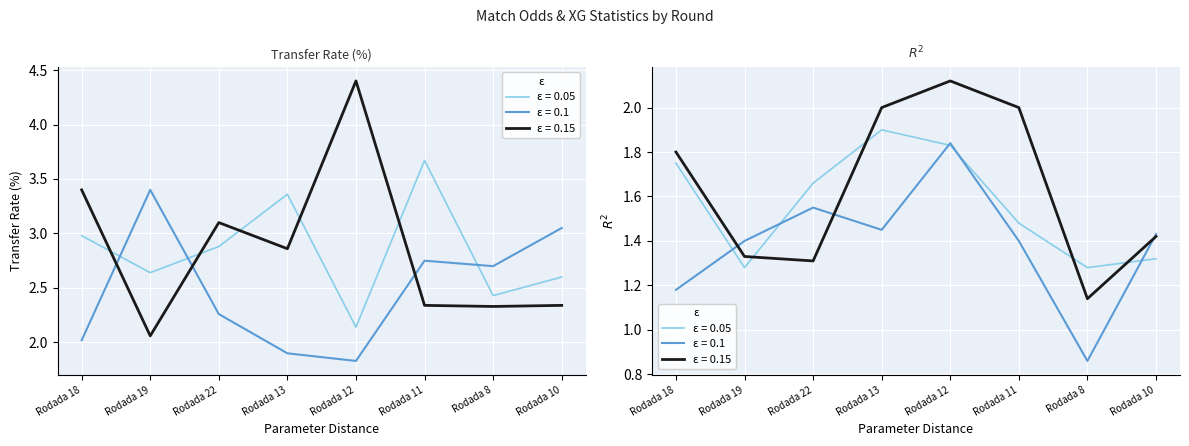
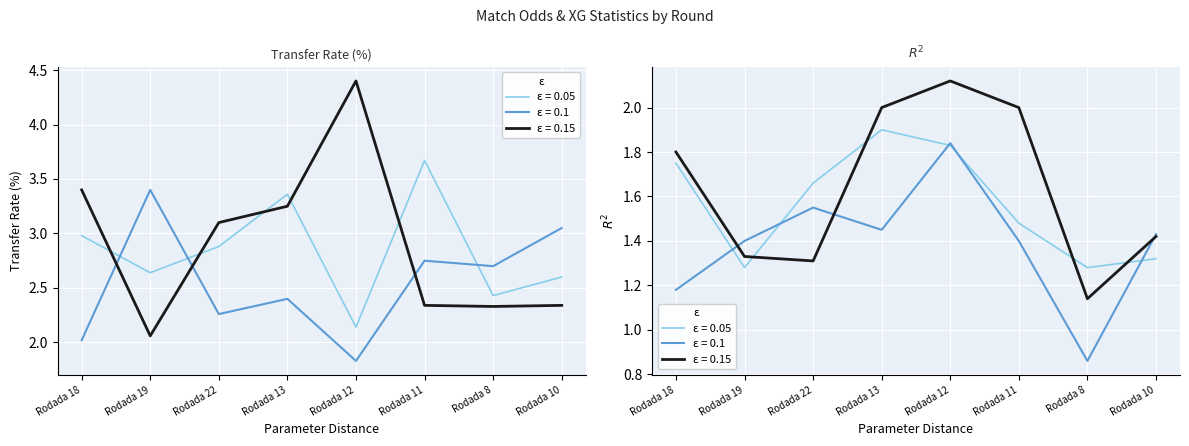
  {
    "Transfer Rate (%)": {
      "ε = 0.05": {
        "Rodada 18": 2.98,
        "Rodada 19": 2.64,
        "Rodada 22": 2.88,
        "Rodada 13": 3.36,
        "Rodada 12": 2.14,
        "Rodada 11": 3.67,
        "Rodada 8": 2.43,
        "Rodada 10": 2.60
      },
      "ε = 0.1": {
        "Rodada 18": 2.0,
        "Rodada 19": 3.4,
        "Rodada 22": 2.26,
-       "Rodada 13": 1.9,
+       "Rodada 13": 2.4,
        "Rodada 12": 1.83,
        "Rodada 11": 2.75,
        "Rodada 8": 2.7,
        "Rodada 10": 3.05
      },
      "ε = 0.15": {
        "Rodada 18": 3.40,
        "Rodada 19": 2.06,
        "Rodada 22": 3.10,
-       "Rodada 13": 2.86,
+       "Rodada 13": 3.25,
        "Rodada 12": 4.40,
        "Rodada 11": 2.34,
        "Rodada 8": 2.33,
        "Rodada 10": 2.34
      }
    }
  }
